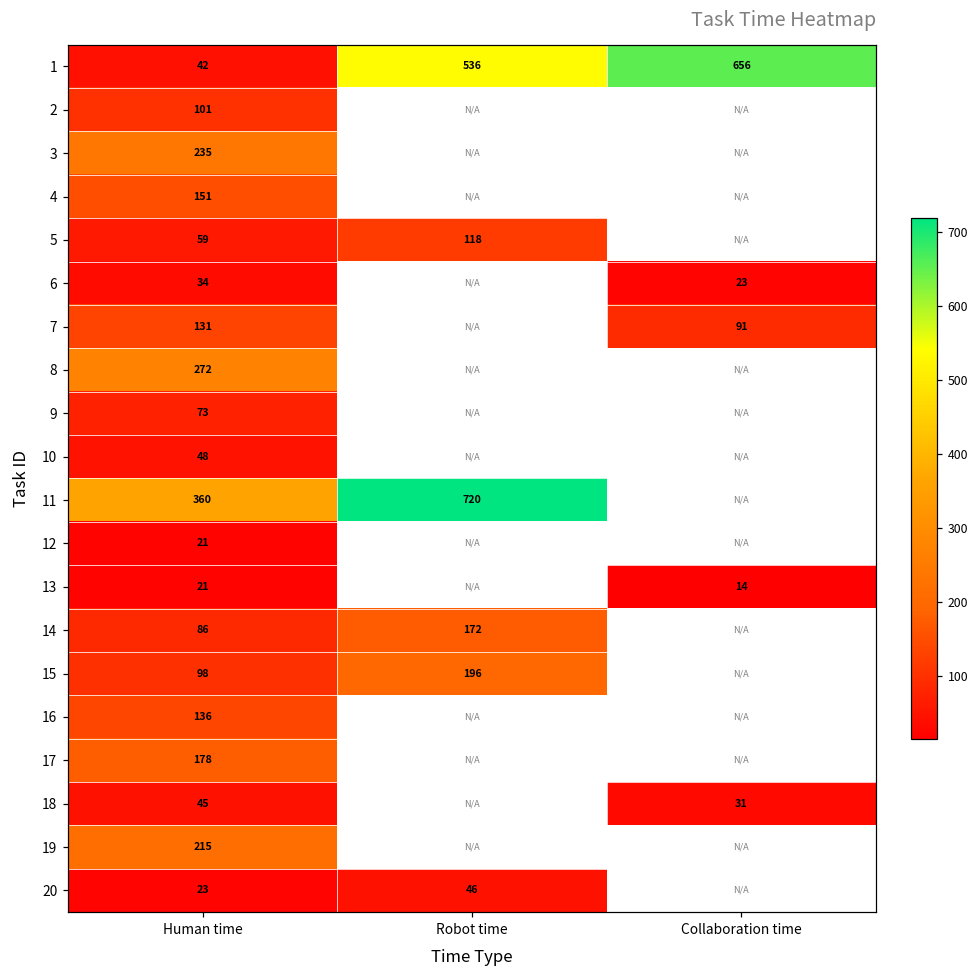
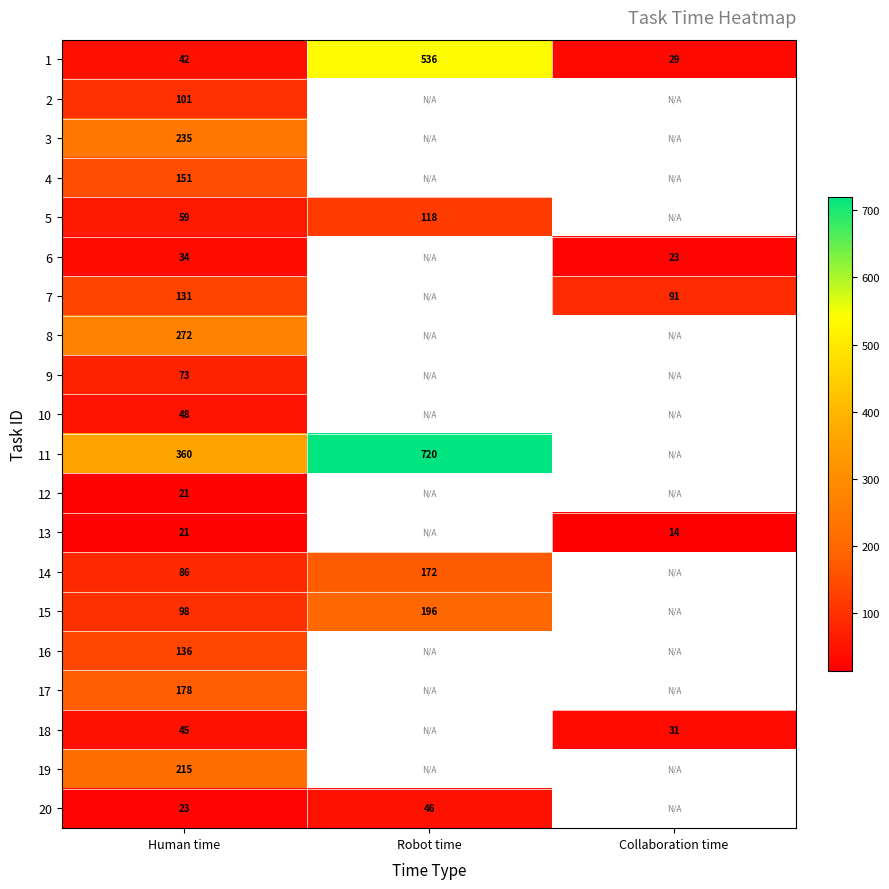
  {
    "1": {
      "Human time": 42,
      "Robot time": 536,
-     "Collaboration time": 656
+     "Collaboration time": 29
    },
    "2": {
      "Human time": 101
    },
    "3": {
      "Human time": 235
    },
    "4": {
      "Human time": 151
    },
    "5": {
      "Human time": 59,
      "Robot time": 118
    },
    "6": {
      "Human time": 34,
      "Collaboration time": 23
    },
    "7": {
      "Human time": 131,
      "Collaboration time": 91
    },
    "8": {
      "Human time": 272
    },
    "9": {
      "Human time": 73
    },
    "10": {
      "Human time": 48
    },
    "11": {
      "Human time": 360,
      "Robot time": 720
    },
    "12": {
      "Human time": 21
    },
    "13": {
      "Human time": 21,
      "Collaboration time": 14
    },
    "14": {
      "Human time": 86,
      "Robot time": 172
    },
    "15": {
      "Human time": 98,
      "Robot time": 196
    },
    "16": {
      "Human time": 136
    },
    "17": {
      "Human time": 178
    },
    "18": {
      "Human time": 45,
      "Collaboration time": 31
    },
    "19": {
      "Human time": 215
    },
    "20": {
      "Human time": 23,
      "Robot time": 46
    }
  }
